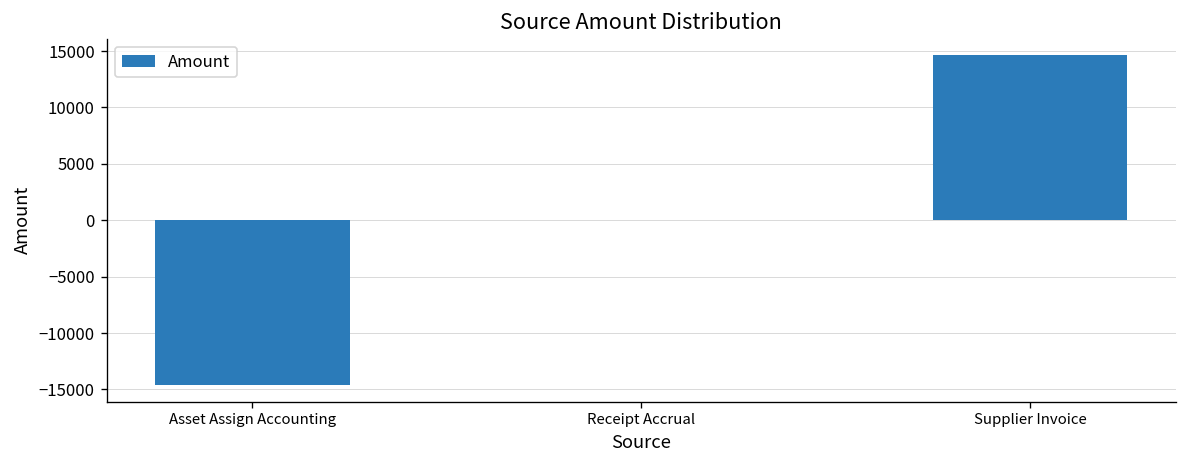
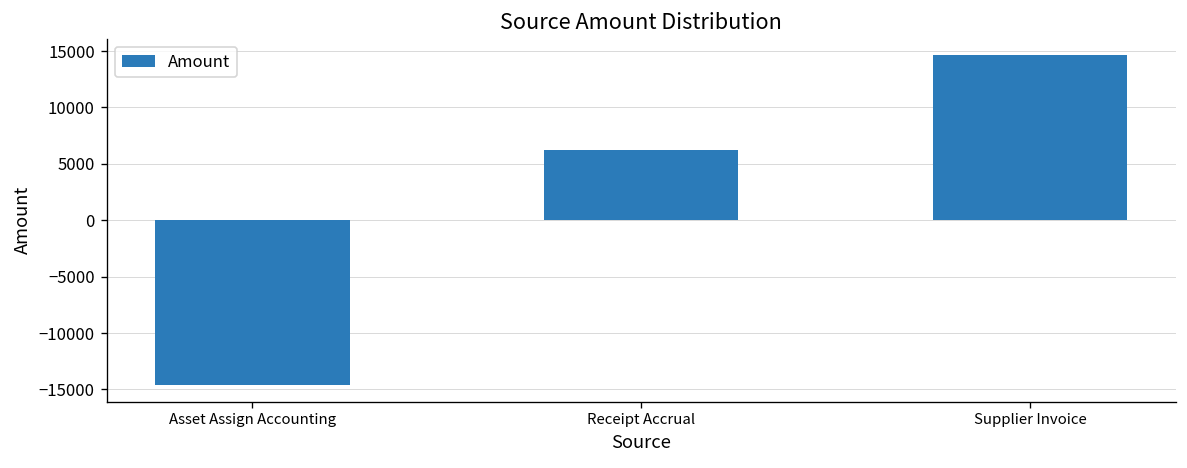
  {
    "Asset Assign Accounting": -15000,
-   "Receipt Accrual": 0,
+   "Receipt Accrual": 6000,
    "Supplier Invoice": 15000
  }
